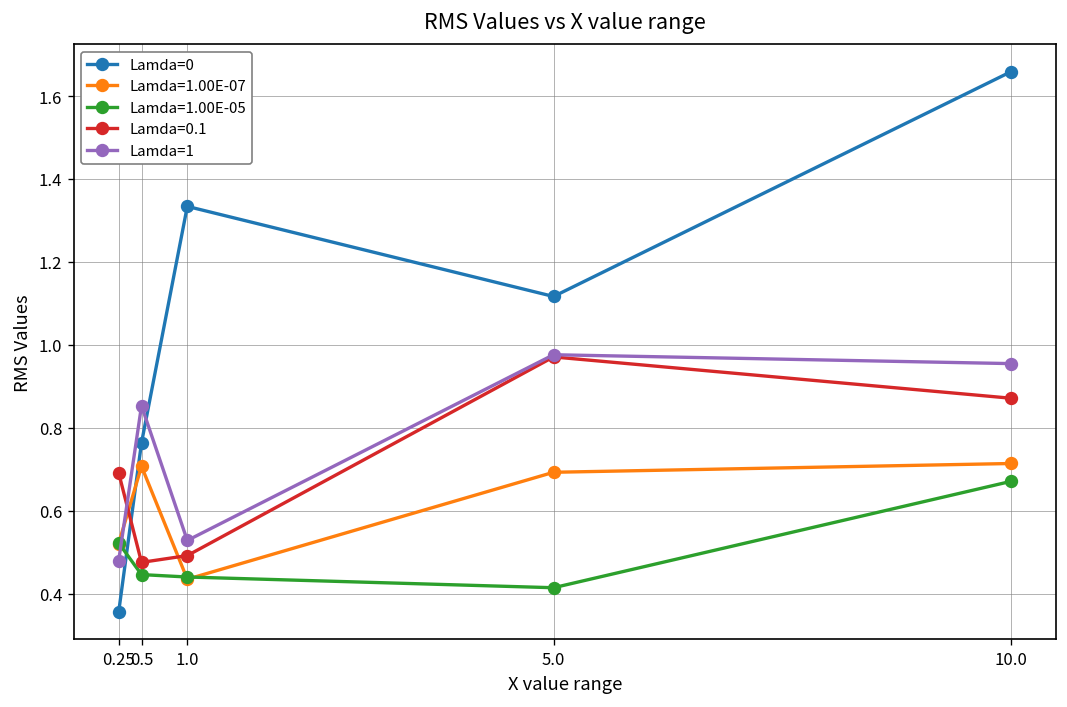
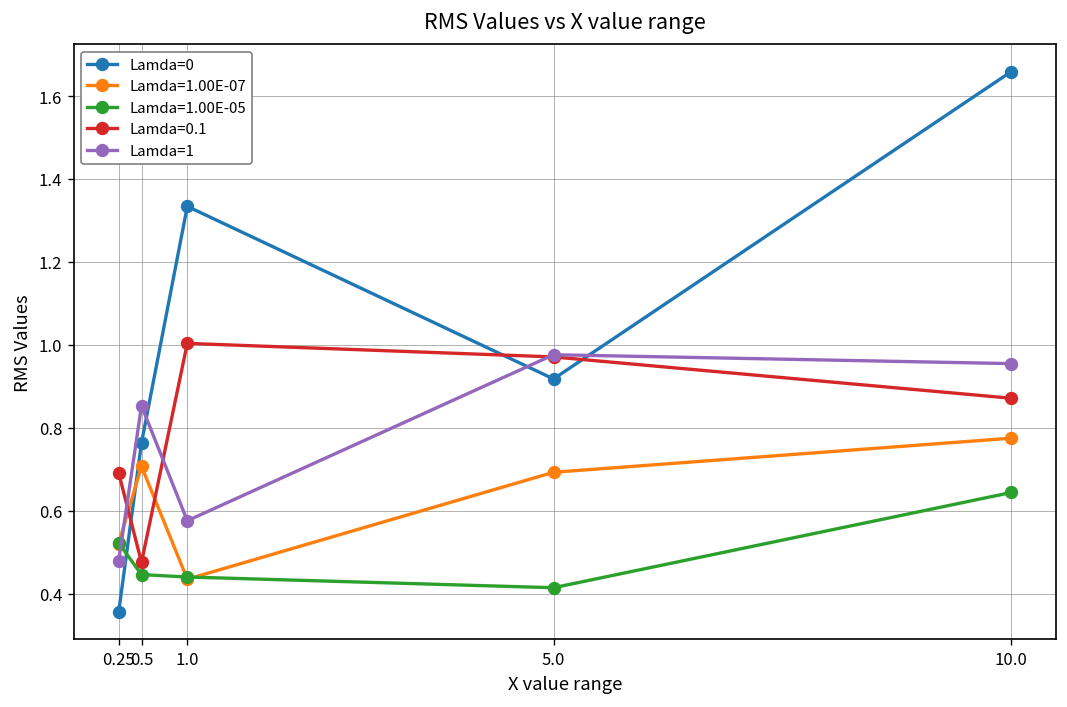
  {
    "Lamda=0": {
      "1.0": 1.33,
-     "5.0": 1.12,
+     "5.0": 0.92,
      "10.0": 1.66
    },
    "Lamda=1.00E-07": {
      "5.0": 0.69,
-     "10.0": 0.71
+     "10.0": 0.77
    },
    "Lamda=1.00E-05": {
      "5.0": 0.41,
-     "10.0": 0.67
+     "10.0": 0.64
    },
    "Lamda=0.1": {
-     "1.0": 0.49,
+     "1.0": 1.00,
      "10.0": 0.87
    },
    "Lamda=1": {
-     "1.0": 0.53,
+     "1.0": 0.58,
      "10.0": 0.95
    }
  }
